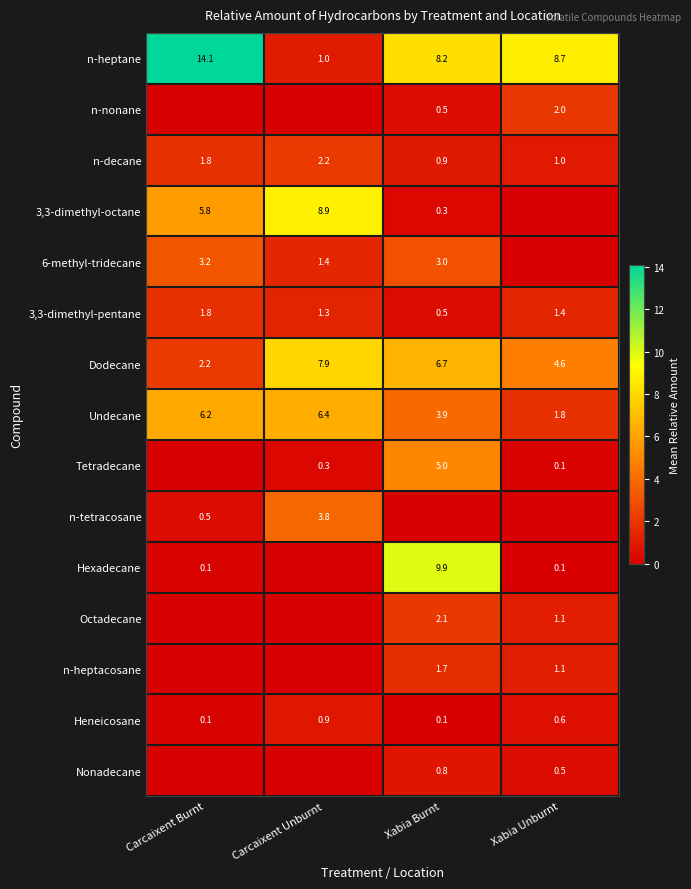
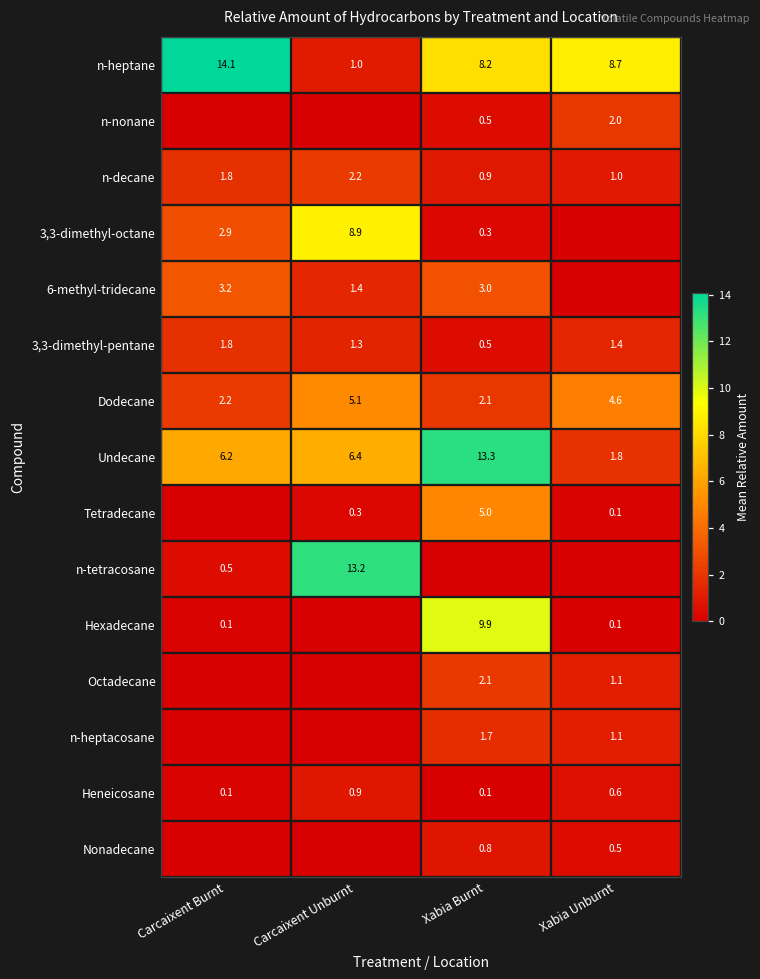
  {
    "n-heptane": {
      "Carcaixent Burnt": 14.1,
      "Carcaixent Unburnt": 1.0,
      "Xabia Burnt": 8.2,
      "Xabia Unburnt": 8.7
    },
    "n-nonane": {
      "Xabia Burnt": 0.5,
      "Xabia Unburnt": 2.0
    },
    "n-decane": {
      "Carcaixent Burnt": 1.8,
      "Carcaixent Unburnt": 2.2,
      "Xabia Burnt": 0.9,
      "Xabia Unburnt": 1.0
    },
    "3,3-dimethyl-octane": {
-     "Carcaixent Burnt": 5.8,
+     "Carcaixent Burnt": 2.9,
      "Carcaixent Unburnt": 8.9,
      "Xabia Burnt": 0.3
    },
    "6-methyl-tridecane": {
      "Carcaixent Burnt": 3.2,
      "Carcaixent Unburnt": 1.4,
      "Xabia Burnt": 3.0
    },
    "3,3-dimethyl-pentane": {
      "Carcaixent Burnt": 1.8,
      "Carcaixent Unburnt": 1.3,
      "Xabia Burnt": 0.5,
      "Xabia Unburnt": 1.4
    },
    "Dodecane": {
      "Carcaixent Burnt": 2.2,
-     "Carcaixent Unburnt": 7.9,
-     "Xabia Burnt": 6.7,
+     "Carcaixent Unburnt": 5.1,
+     "Xabia Burnt": 2.1,
      "Xabia Unburnt": 4.6
    },
    "Undecane": {
      "Carcaixent Burnt": 6.2,
      "Carcaixent Unburnt": 6.4,
-     "Xabia Burnt": 3.9,
+     "Xabia Burnt": 13.3,
      "Xabia Unburnt": 1.8
    },
    "Tetradecane": {
      "Carcaixent Unburnt": 0.3,
      "Xabia Burnt": 5.0,
      "Xabia Unburnt": 0.1
    },
    "n-tetracosane": {
      "Carcaixent Burnt": 0.5,
-     "Carcaixent Unburnt": 3.8
+     "Carcaixent Unburnt": 13.2
    },
    "Hexadecane": {
      "Carcaixent Burnt": 0.1,
      "Xabia Burnt": 9.9,
      "Xabia Unburnt": 0.1
    },
    "Octadecane": {
      "Xabia Burnt": 2.1,
      "Xabia Unburnt": 1.1
    },
    "n-heptacosane": {
      "Xabia Burnt": 1.7,
      "Xabia Unburnt": 1.1
    },
    "Heneicosane": {
      "Carcaixent Burnt": 0.1,
      "Carcaixent Unburnt": 0.9,
      "Xabia Burnt": 0.1,
      "Xabia Unburnt": 0.6
    },
    "Nonadecane": {
      "Xabia Burnt": 0.8,
      "Xabia Unburnt": 0.5
    }
  }
